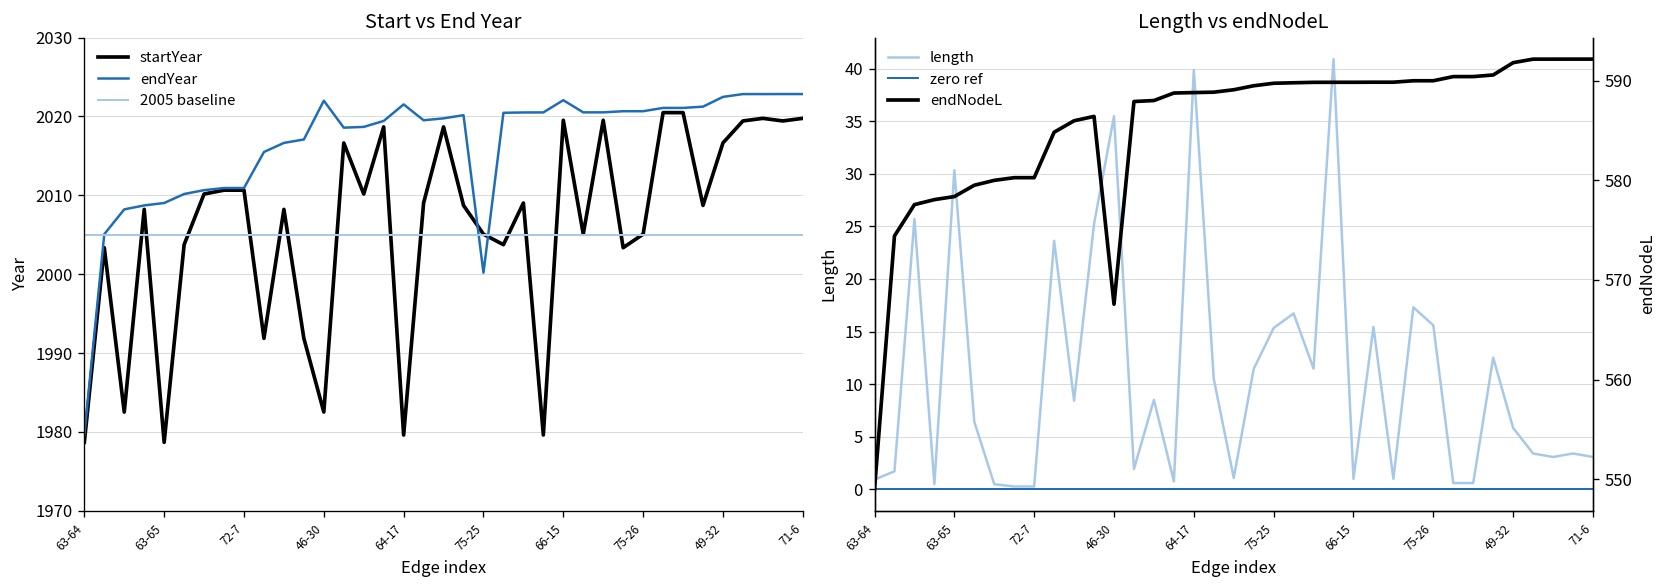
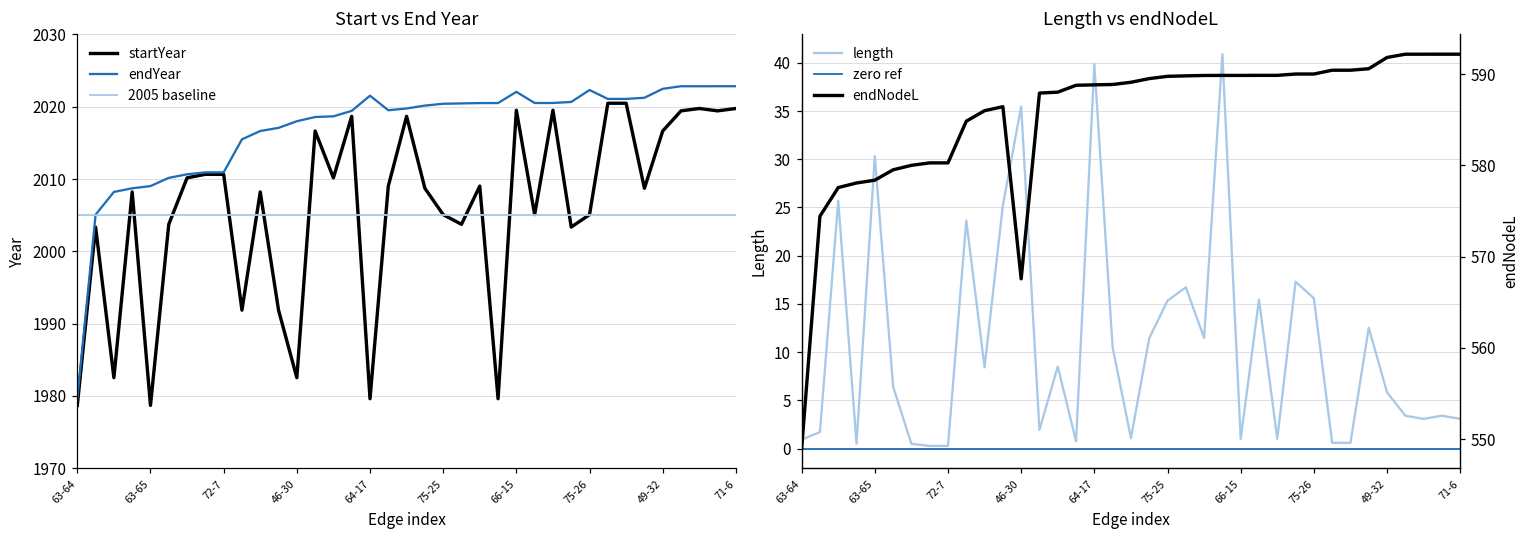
  {
    "Start vs End Year": {
      "startYear": {
        "63-64": 1979,
        "63-65": 1979,
        "46-30": 1983,
        "64-17": 1980,
        "66-15": 2020,
        "49-32": 2017,
        "71-6": 2020
      },
      "endYear": {
        "63-64": 1980,
        "63-65": 2009,
-       "46-30": 2022,
+       "46-30": 2018,
        "64-17": 2022,
-       "75-25": 2000,
+       "75-25": 2020,
        "66-15": 2022,
-       "75-26": 2021,
+       "75-26": 2022,
        "49-32": 2022,
        "71-6": 2023
      },
      "2005 baseline": {
        "63-64": 2005,
        "63-65": 2005,
        "72-7": 2005,
        "46-30": 2005,
        "64-17": 2005,
        "66-15": 2005,
        "49-32": 2005,
        "71-6": 2005
      }
    }
  }
